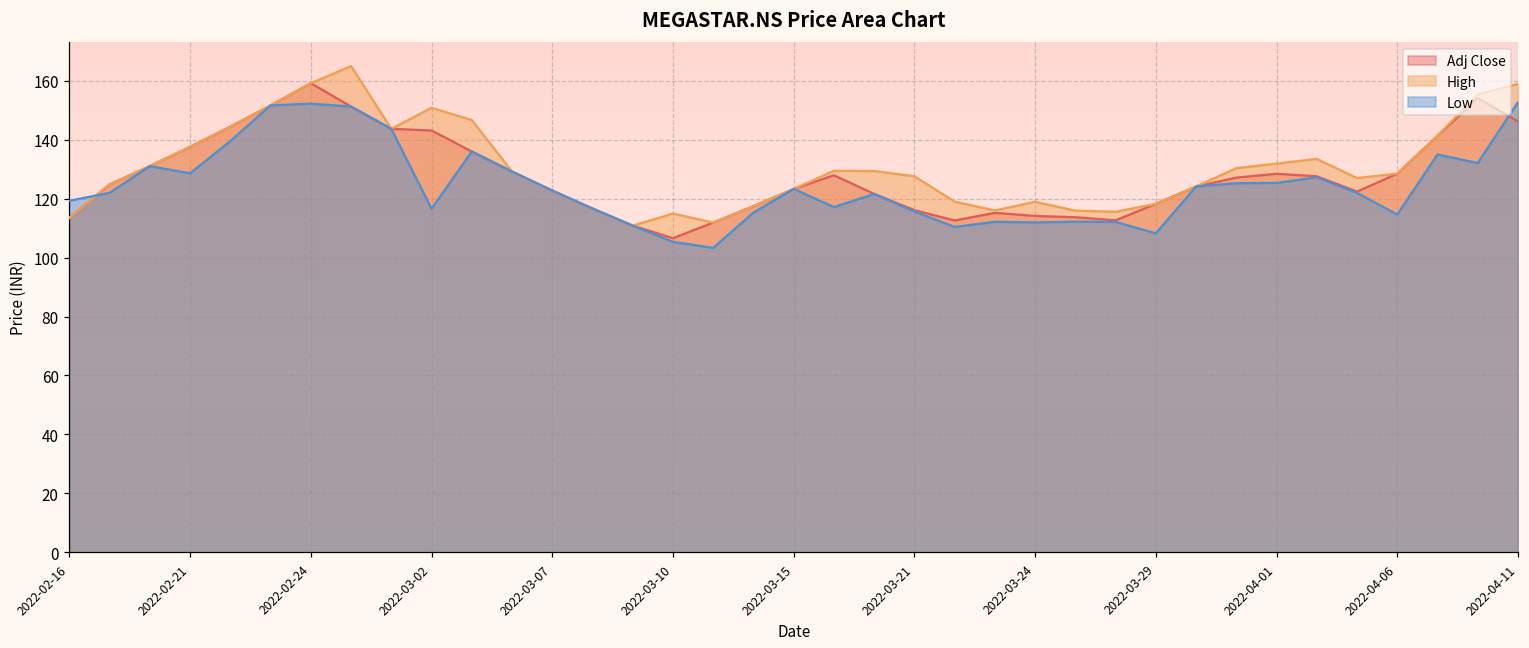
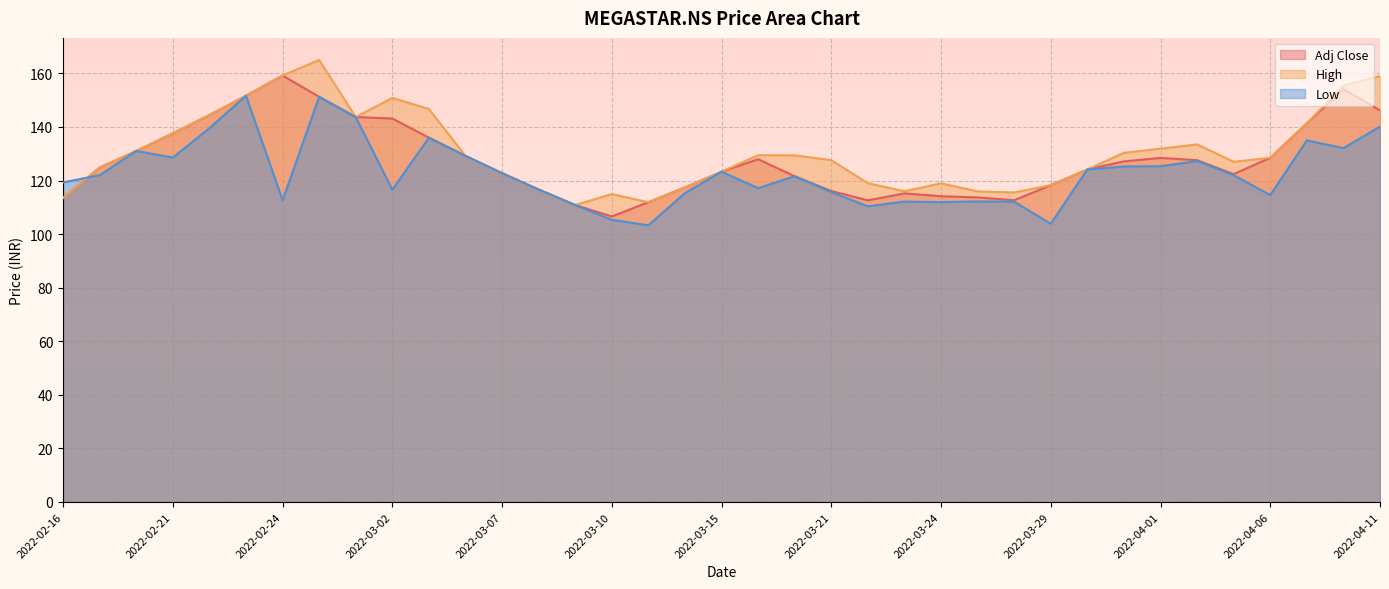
  {
    "Low": {
      "2022-02-16": 119,
      "2022-02-21": 129,
-     "2022-02-24": 152,
+     "2022-02-24": 113,
      "2022-03-02": 117,
      "2022-03-10": 105,
      "2022-03-24": 112,
-     "2022-03-29": 108,
+     "2022-03-29": 104,
      "2022-04-01": 125,
      "2022-04-06": 115,
-     "2022-04-11": 153
+     "2022-04-11": 140
    }
  }
